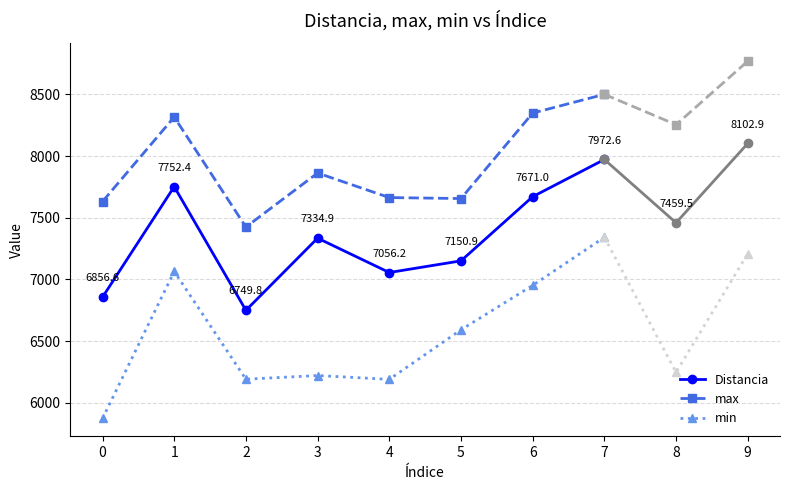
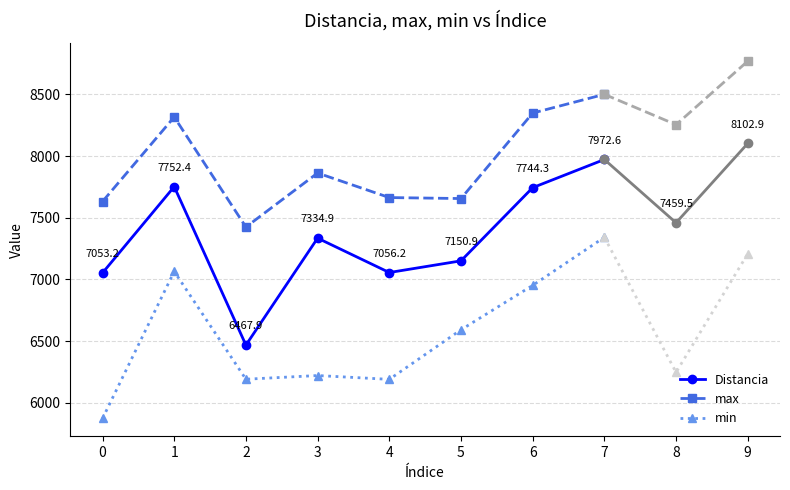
  {
    "Distancia": {
-     "0": 6856.6,
+     "0": 7053.2,
      "1": 7752.4,
-     "2": 6749.8,
+     "2": 6467.9,
      "3": 7334.9,
      "4": 7056.2,
      "5": 7150.9,
-     "6": 7671.0
+     "6": 7744.3
    }
  }
